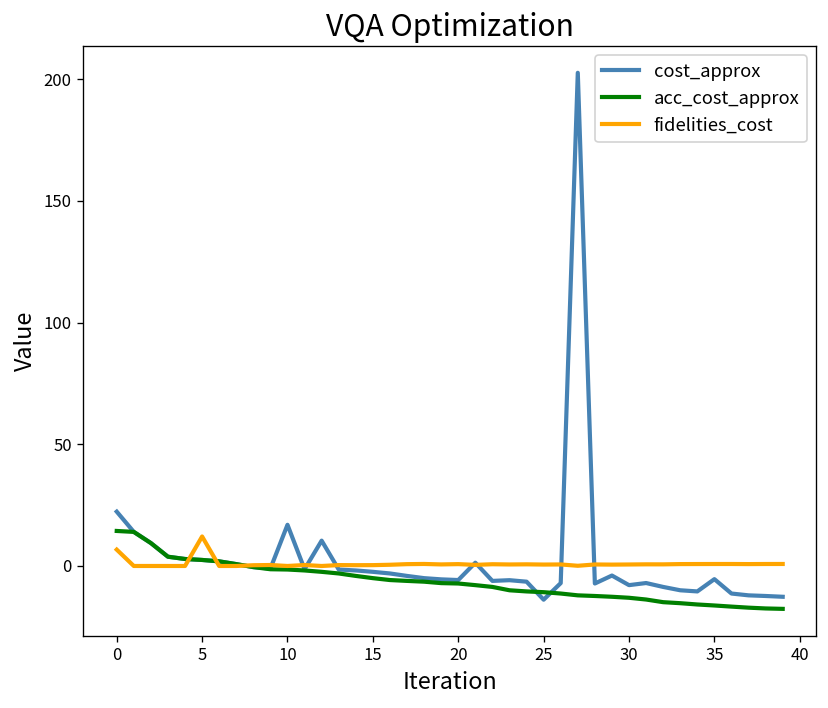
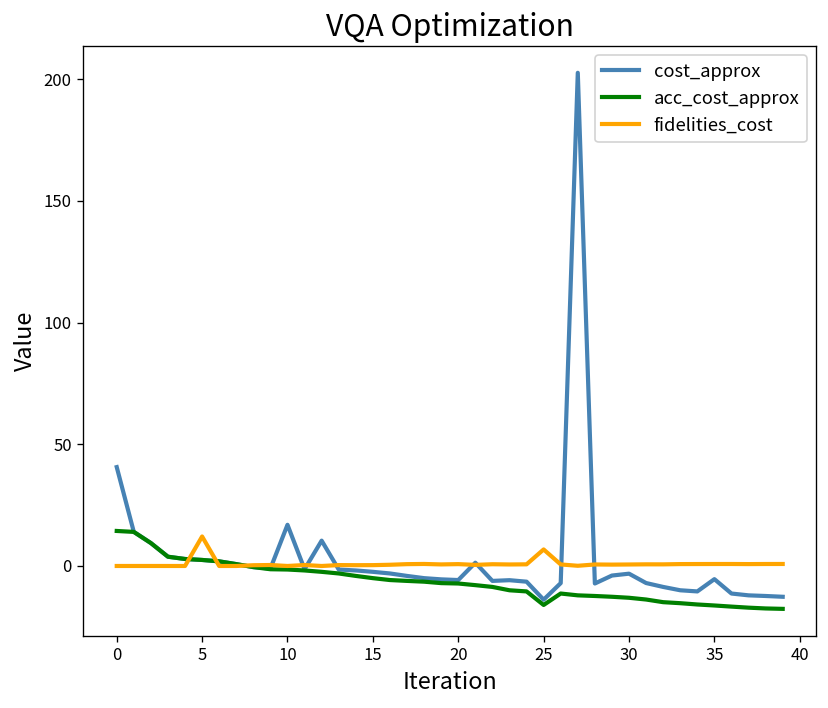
  {
    "cost_approx": {
-     "0": 22,
+     "0": 41,
      "10": 17,
      "15": -2,
      "20": -6,
      "25": -14,
-     "30": -8,
+     "30": -3,
      "35": -5
    },
    "acc_cost_approx": {
      "0": 14,
      "10": -1,
      "15": -5,
      "20": -7,
-     "25": -11,
+     "25": -16,
      "30": -13,
      "35": -16
    },
    "fidelities_cost": {
-     "0": 7,
+     "0": 0,
      "5": 12,
      "10": 0,
      "15": 0,
      "20": 1,
-     "25": 1,
+     "25": 7,
      "30": 1,
      "35": 1
    }
  }
